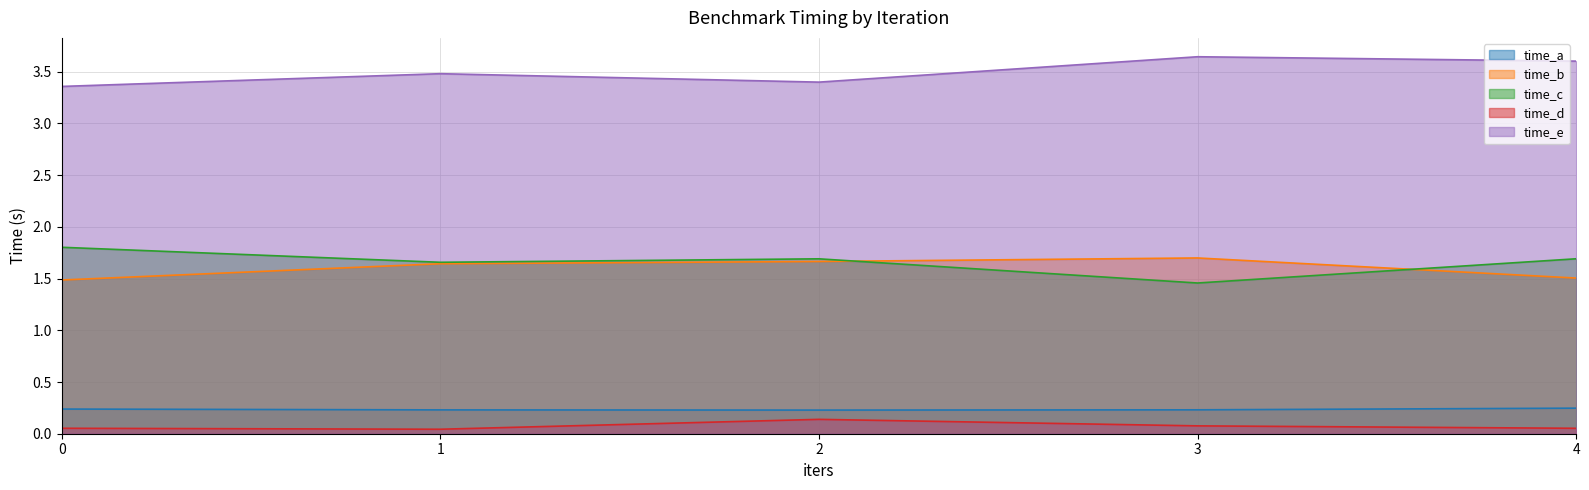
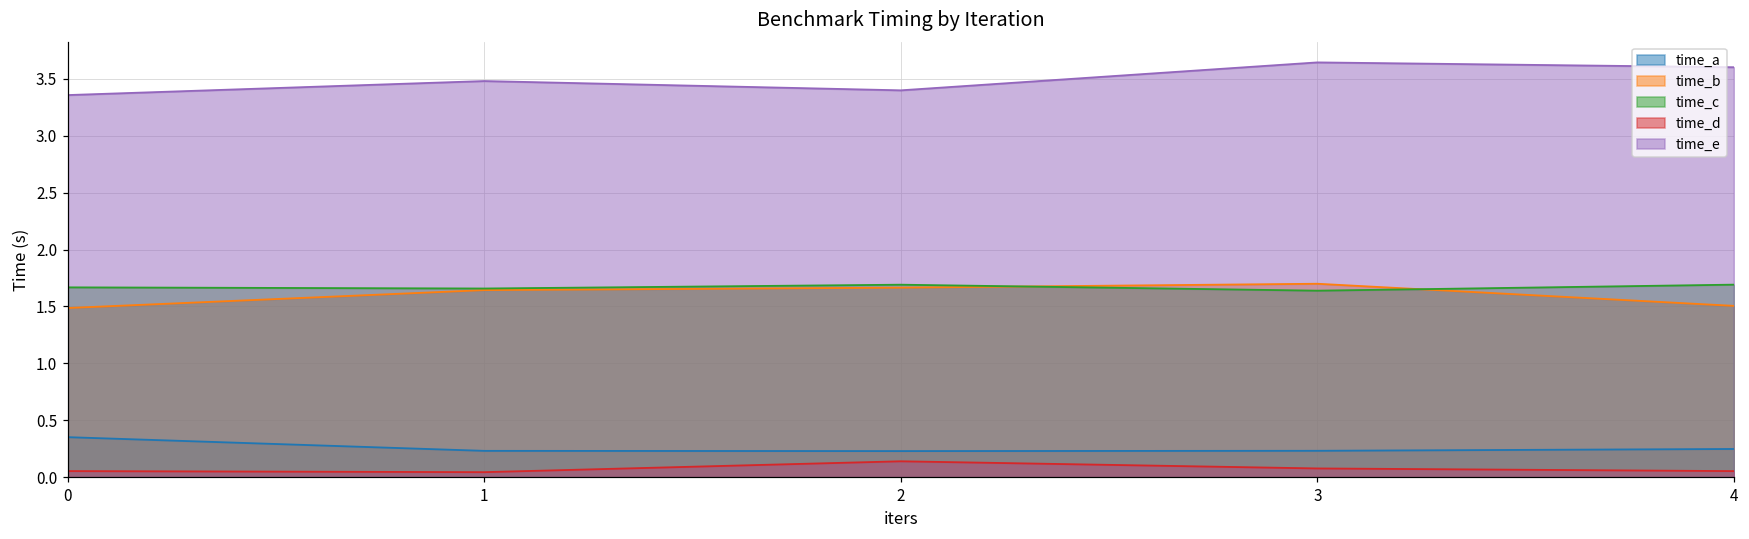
  {
    "time_a": {
-     "0": 0.24,
+     "0": 0.35,
      "1": 0.23,
      "2": 0.23,
      "3": 0.23,
      "4": 0.25
    },
    "time_b": {
      "0": 1.49,
      "2": 1.67,
      "3": 1.70,
      "4": 1.51
    },
    "time_c": {
-     "0": 1.80,
+     "0": 1.67,
      "2": 1.69,
-     "3": 1.46,
+     "3": 1.64,
      "4": 1.69
    },
    "time_d": {
      "0": 0.05,
      "1": 0.04,
      "2": 0.14,
      "3": 0.08,
      "4": 0.05
    },
    "time_e": {
      "0": 3.36,
      "1": 3.48,
      "2": 3.40,
      "3": 3.65,
      "4": 3.60
    }
  }
